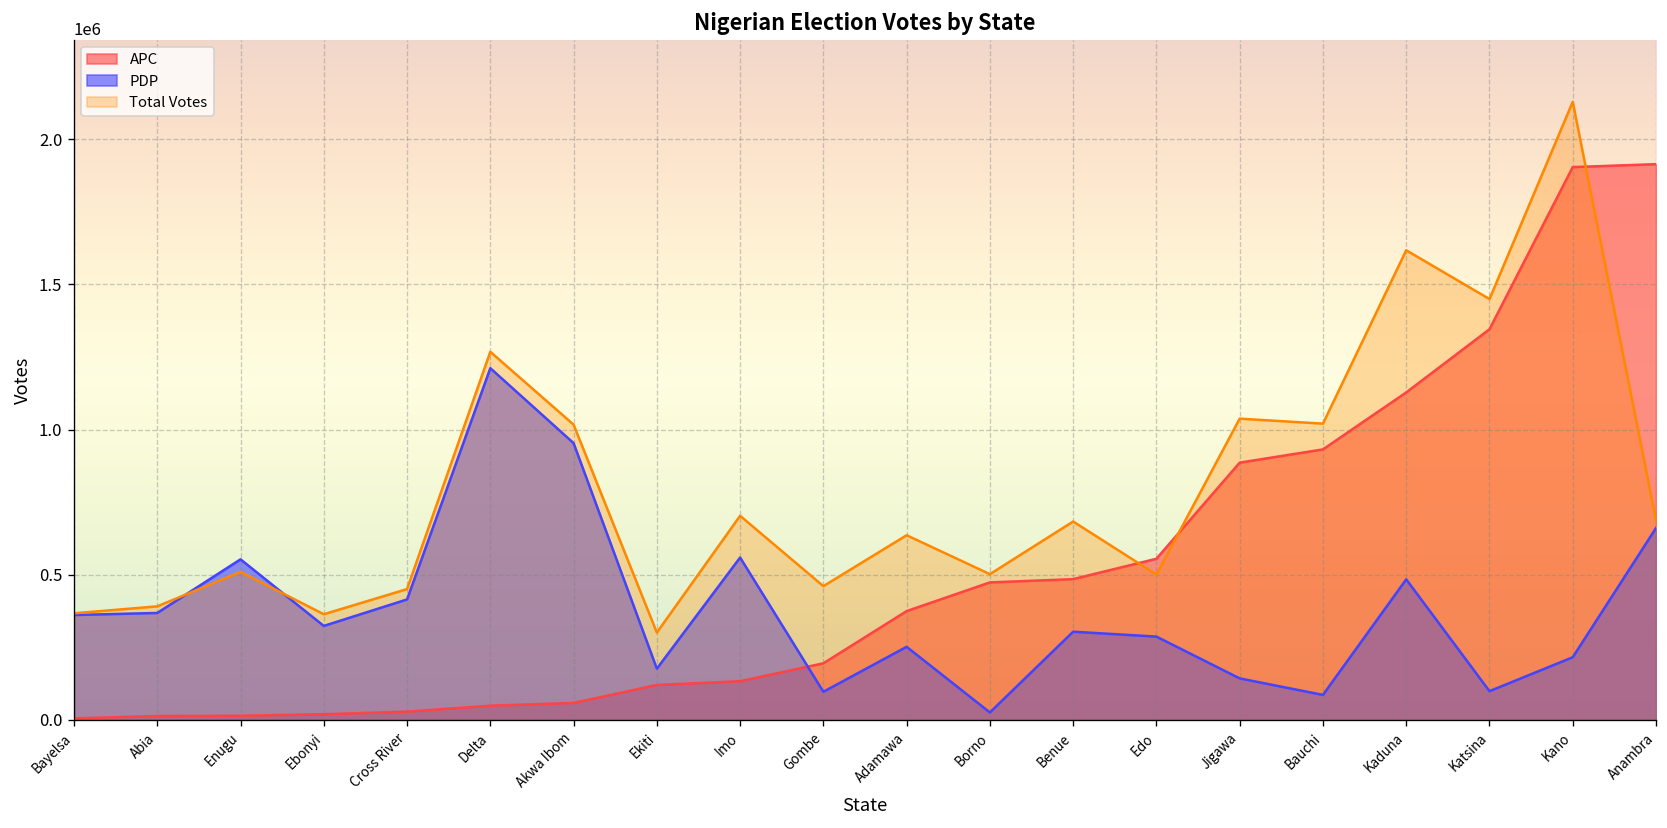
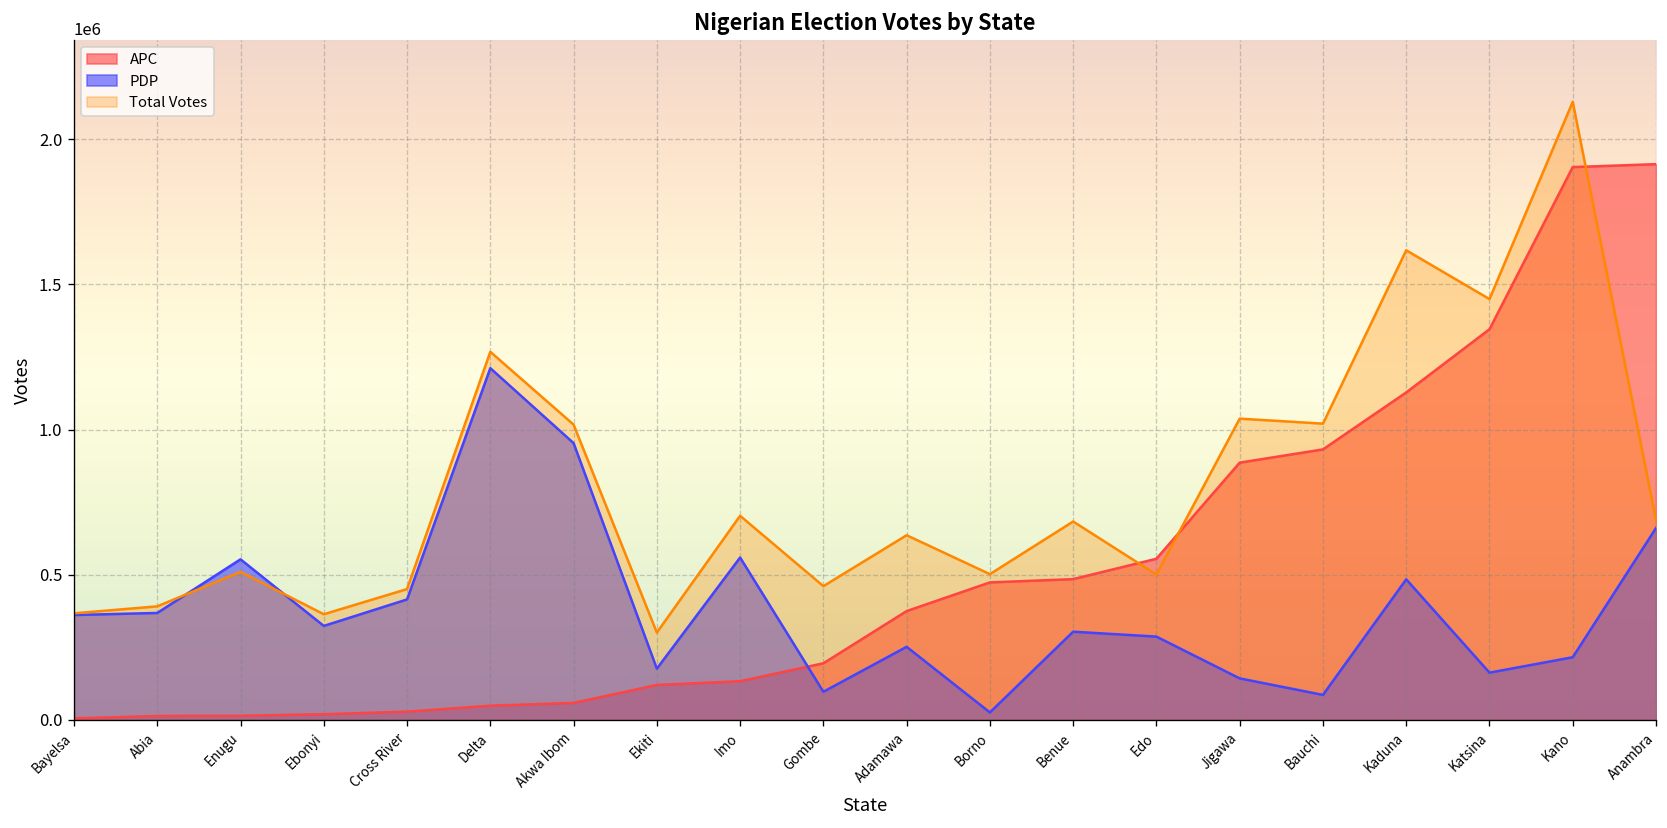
  {
    "APC": {
      "Bayelsa": 10000,
      "Abia": 10000,
      "Enugu": 10000,
      "Ebonyi": 20000,
      "Cross River": 30000,
      "Delta": 50000,
      "Akwa Ibom": 60000,
      "Ekiti": 120000,
      "Imo": 130000,
      "Gombe": 190000,
      "Adamawa": 370000,
      "Borno": 470000,
      "Benue": 480000,
      "Edo": 560000,
      "Jigawa": 890000,
      "Bauchi": 930000,
      "Kaduna": 1130000,
      "Katsina": 1350000,
      "Kano": 1900000,
      "Anambra": 1910000
    },
    "PDP": {
      "Abia": 370000,
      "Enugu": 550000,
      "Ebonyi": 320000,
      "Cross River": 410000,
      "Delta": 1210000,
      "Akwa Ibom": 950000,
      "Ekiti": 180000,
      "Imo": 560000,
      "Gombe": 100000,
      "Adamawa": 250000,
      "Borno": 30000,
      "Benue": 300000,
      "Edo": 290000,
      "Jigawa": 140000,
      "Bauchi": 90000,
      "Kaduna": 480000,
-     "Katsina": 100000,
+     "Katsina": 160000,
      "Kano": 220000,
      "Anambra": 660000
    },
    "Total Votes": {
      "Abia": 390000,
      "Enugu": 510000,
      "Ebonyi": 360000,
      "Cross River": 450000,
      "Delta": 1270000,
      "Akwa Ibom": 1020000,
      "Ekiti": 300000,
      "Imo": 700000,
      "Gombe": 460000,
      "Adamawa": 640000,
      "Borno": 500000,
      "Benue": 680000,
      "Edo": 500000,
      "Jigawa": 1040000,
      "Bauchi": 1020000,
      "Kaduna": 1620000,
      "Katsina": 1450000,
      "Kano": 2130000,
      "Anambra": 690000
    }
  }
